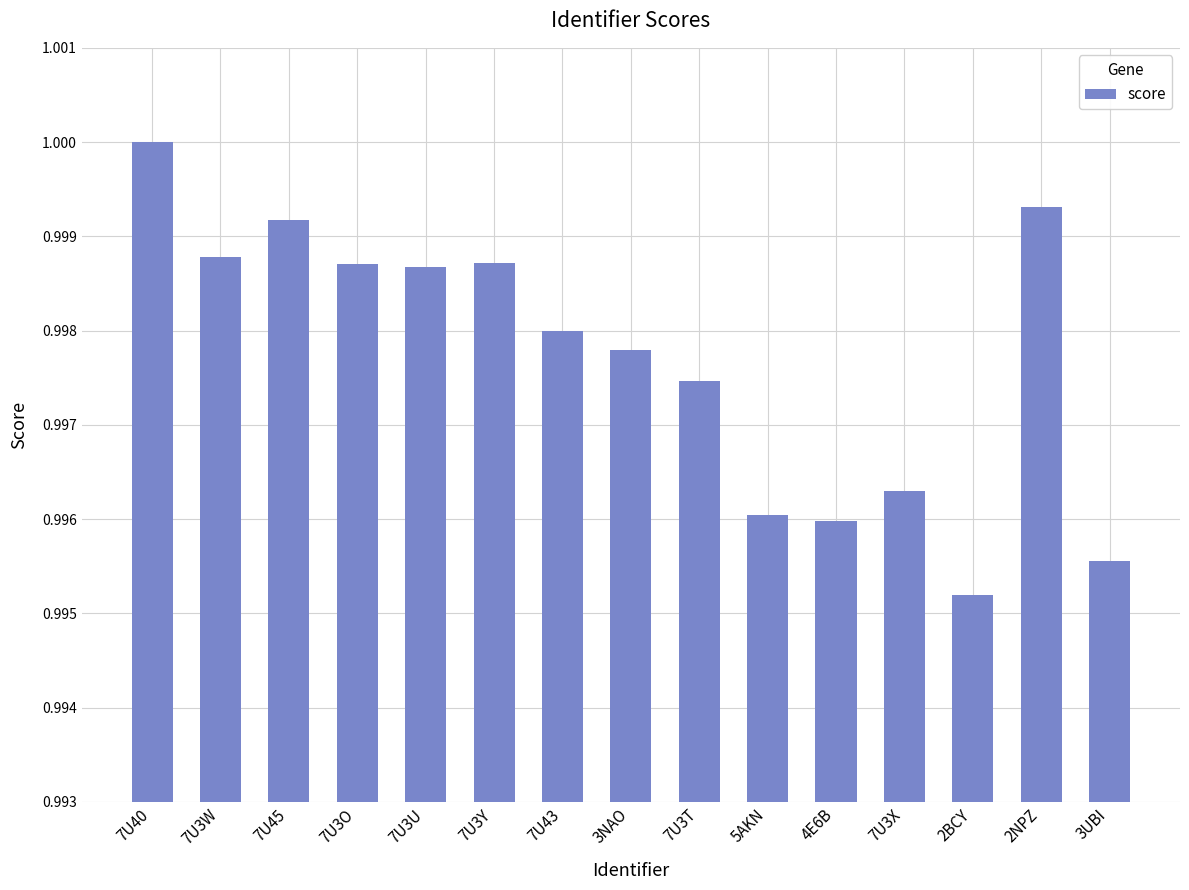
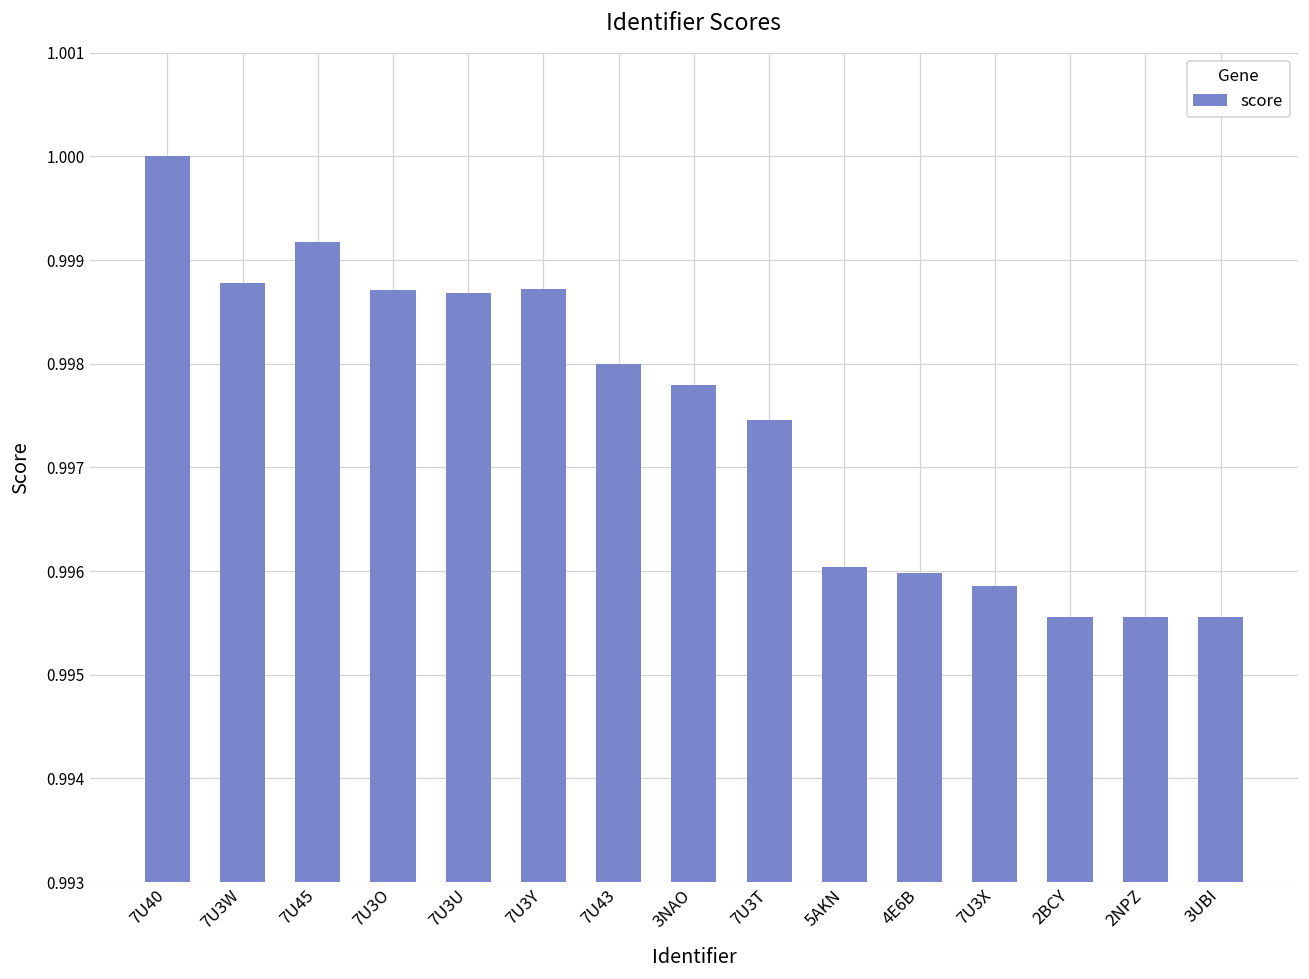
  {
    "7U40": 1.0000,
    "7U3W": 0.9988,
    "7U45": 0.9992,
    "7U3O": 0.9987,
    "7U3U": 0.9987,
    "7U3Y": 0.9987,
    "7U43": 0.9980,
    "3NAO": 0.9978,
    "7U3T": 0.9975,
    "5AKN": 0.9960,
    "4E6B": 0.9960,
-   "7U3X": 0.9963,
-   "2BCY": 0.9952,
-   "2NPZ": 0.9993,
+   "7U3X": 0.9959,
+   "2BCY": 0.9956,
+   "2NPZ": 0.9956,
    "3UBI": 0.9956
  }
